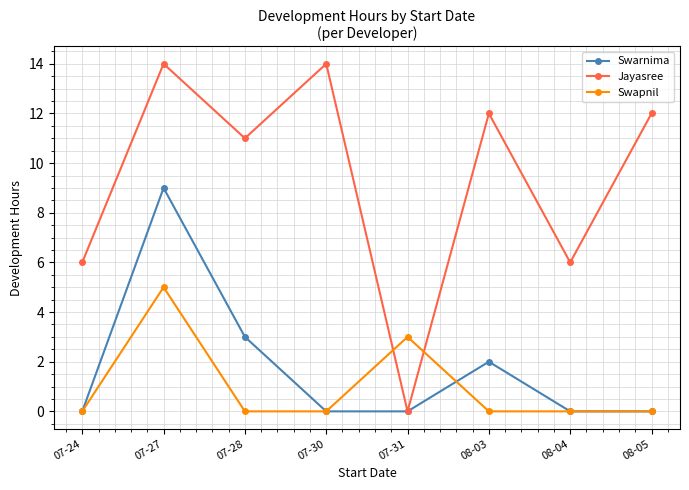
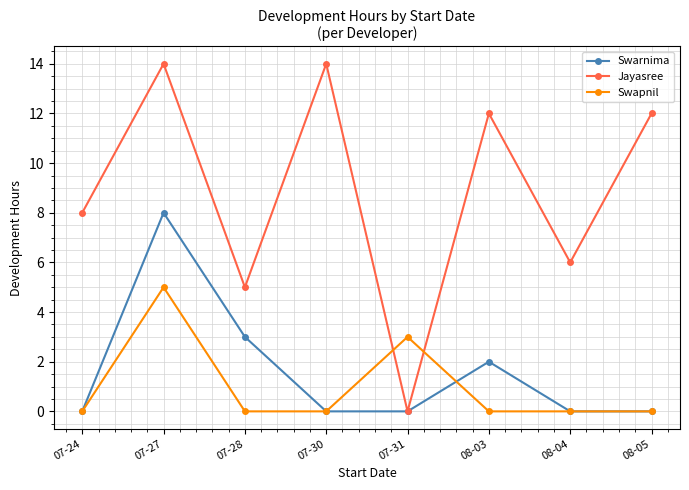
  {
    "Swarnima": {
-     "07-27": 9,
+     "07-27": 8,
      "07-28": 3,
      "08-03": 2
    },
    "Jayasree": {
-     "07-24": 6,
+     "07-24": 8,
      "07-27": 14,
-     "07-28": 11,
+     "07-28": 5,
      "07-30": 14,
      "08-03": 12,
      "08-04": 6,
      "08-05": 12
    },
    "Swapnil": {
      "07-27": 5,
      "07-28": 0,
      "07-31": 3,
      "08-03": 0
    }
  }
